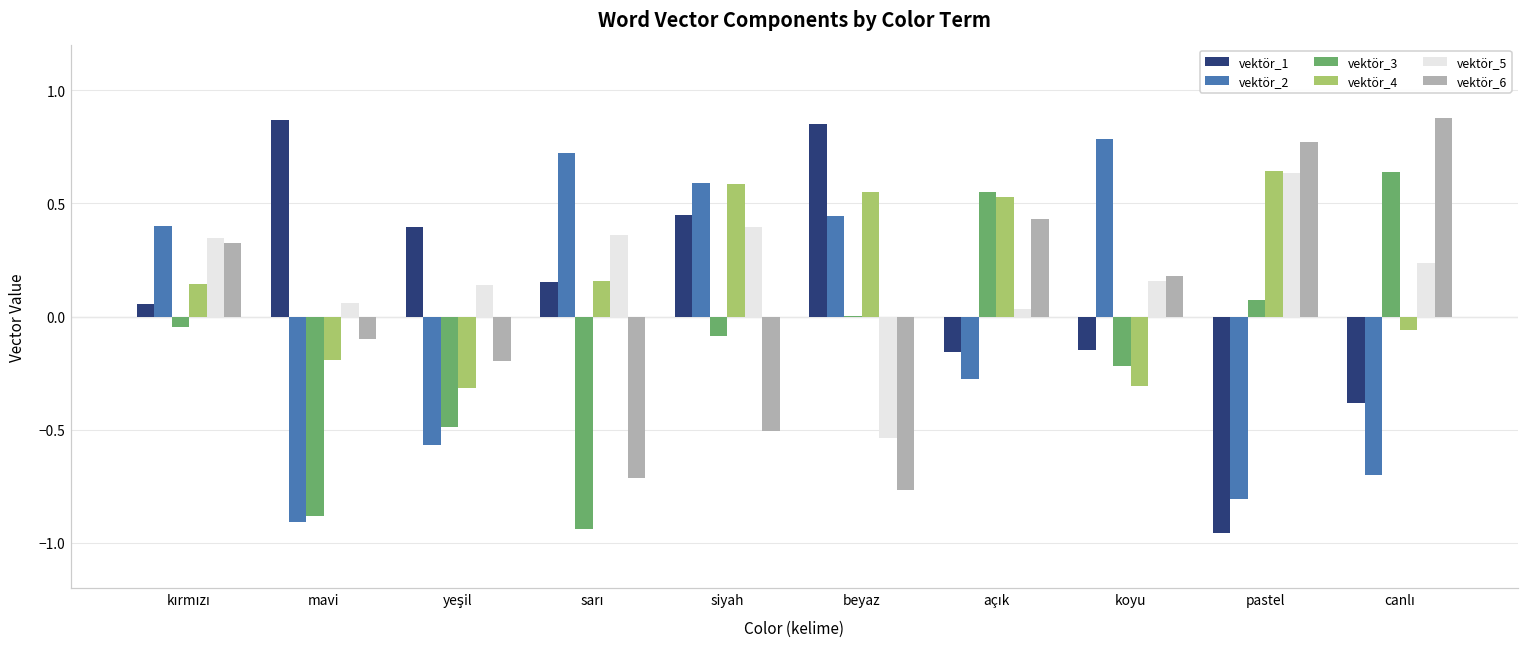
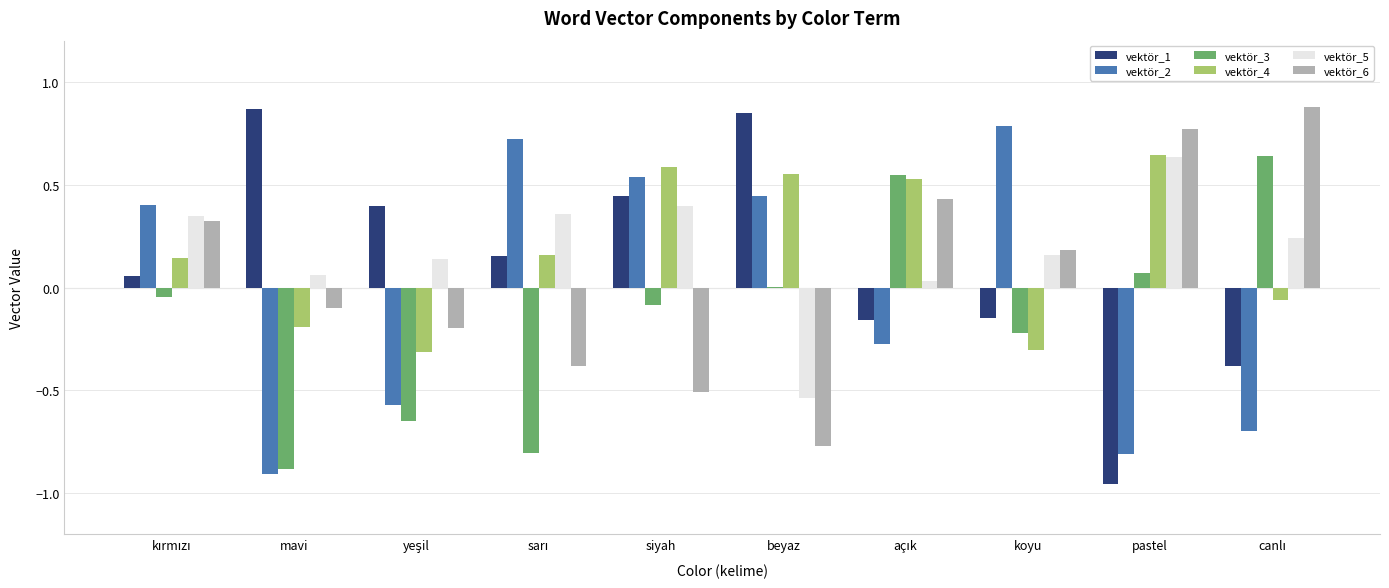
  {
    "vektör_1": {
      "kırmızı": 0.06,
      "mavi": 0.87,
      "yeşil": 0.40,
      "sarı": 0.15,
      "siyah": 0.45,
      "beyaz": 0.85,
      "açık": -0.16,
      "koyu": -0.15,
      "pastel": -0.96,
      "canlı": -0.38
    },
    "vektör_2": {
      "kırmızı": 0.40,
      "mavi": -0.91,
      "yeşil": -0.57,
      "sarı": 0.72,
-     "siyah": 0.59,
+     "siyah": 0.54,
      "beyaz": 0.44,
      "açık": -0.27,
      "koyu": 0.78,
      "pastel": -0.81,
      "canlı": -0.70
    },
    "vektör_3": {
      "kırmızı": -0.05,
      "mavi": -0.88,
-     "yeşil": -0.49,
-     "sarı": -0.94,
+     "yeşil": -0.65,
+     "sarı": -0.80,
      "siyah": -0.09,
      "açık": 0.55,
      "koyu": -0.22,
      "pastel": 0.07,
      "canlı": 0.64
    },
    "vektör_4": {
      "kırmızı": 0.14,
      "mavi": -0.19,
      "yeşil": -0.32,
      "sarı": 0.16,
      "siyah": 0.58,
      "beyaz": 0.55,
      "açık": 0.53,
      "koyu": -0.31,
      "pastel": 0.64,
      "canlı": -0.06
    },
    "vektör_5": {
      "kırmızı": 0.35,
      "mavi": 0.06,
      "yeşil": 0.14,
      "sarı": 0.36,
      "siyah": 0.40,
      "beyaz": -0.54,
      "açık": 0.03,
      "koyu": 0.16,
      "pastel": 0.63,
      "canlı": 0.24
    },
    "vektör_6": {
      "kırmızı": 0.32,
      "mavi": -0.10,
      "yeşil": -0.19,
-     "sarı": -0.71,
+     "sarı": -0.38,
      "siyah": -0.51,
      "beyaz": -0.77,
      "açık": 0.43,
      "koyu": 0.18,
      "pastel": 0.77,
      "canlı": 0.88
    }
  }
